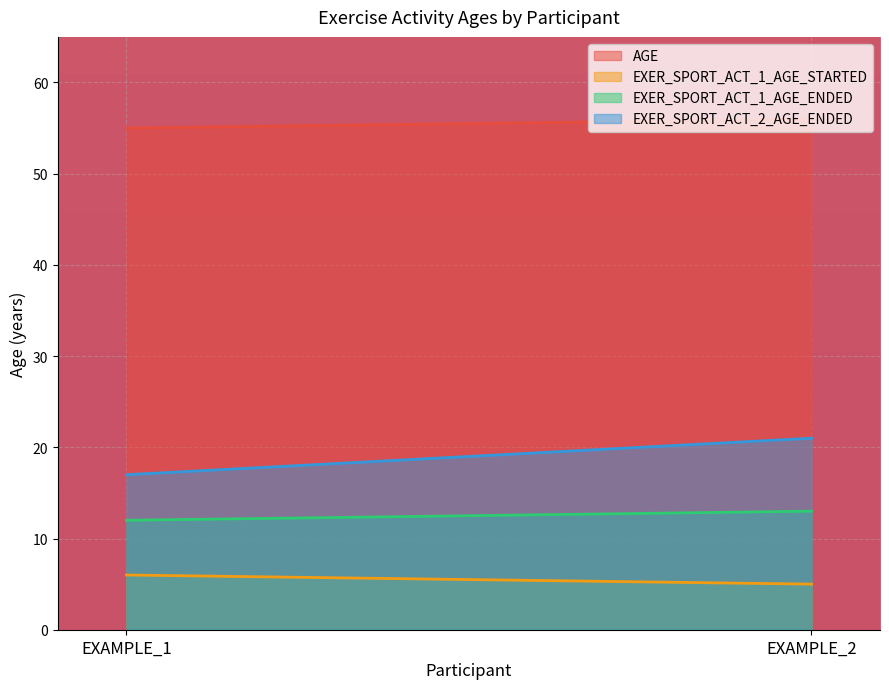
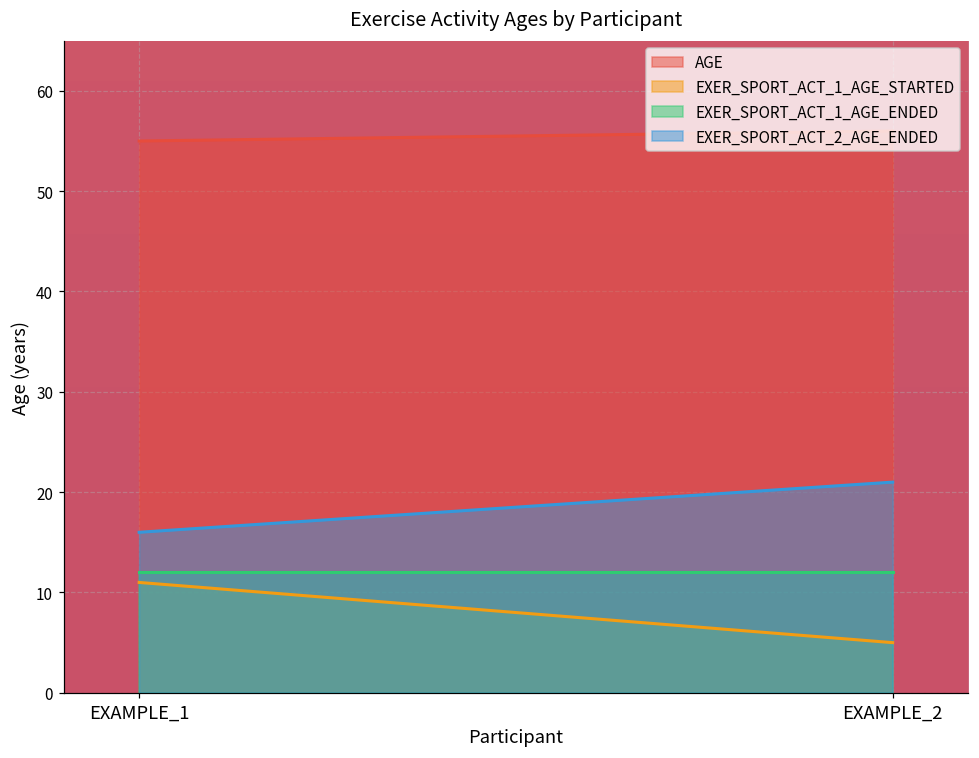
  {
    "AGE": {
      "EXAMPLE_1": 55
    },
    "EXER_SPORT_ACT_1_AGE_STARTED": {
-     "EXAMPLE_1": 6,
+     "EXAMPLE_1": 11,
      "EXAMPLE_2": 5
    },
    "EXER_SPORT_ACT_1_AGE_ENDED": {
      "EXAMPLE_1": 12,
-     "EXAMPLE_2": 13
+     "EXAMPLE_2": 12
    },
    "EXER_SPORT_ACT_2_AGE_ENDED": {
-     "EXAMPLE_1": 17,
+     "EXAMPLE_1": 16,
      "EXAMPLE_2": 21
    }
  }
